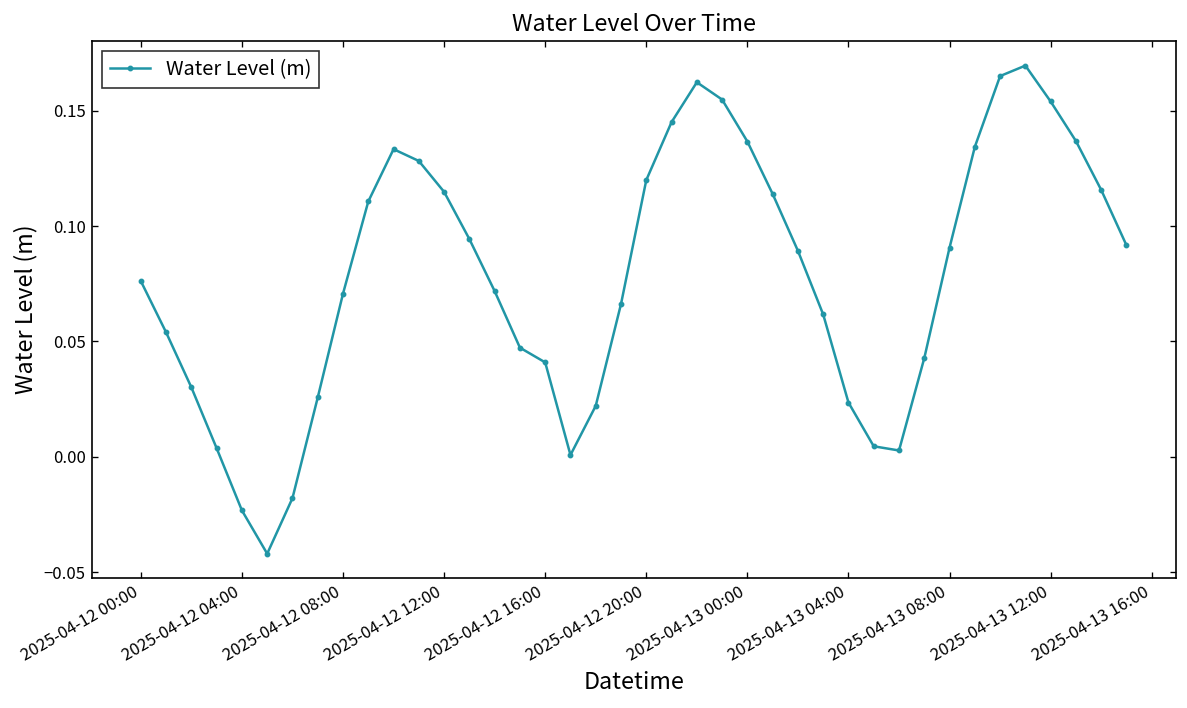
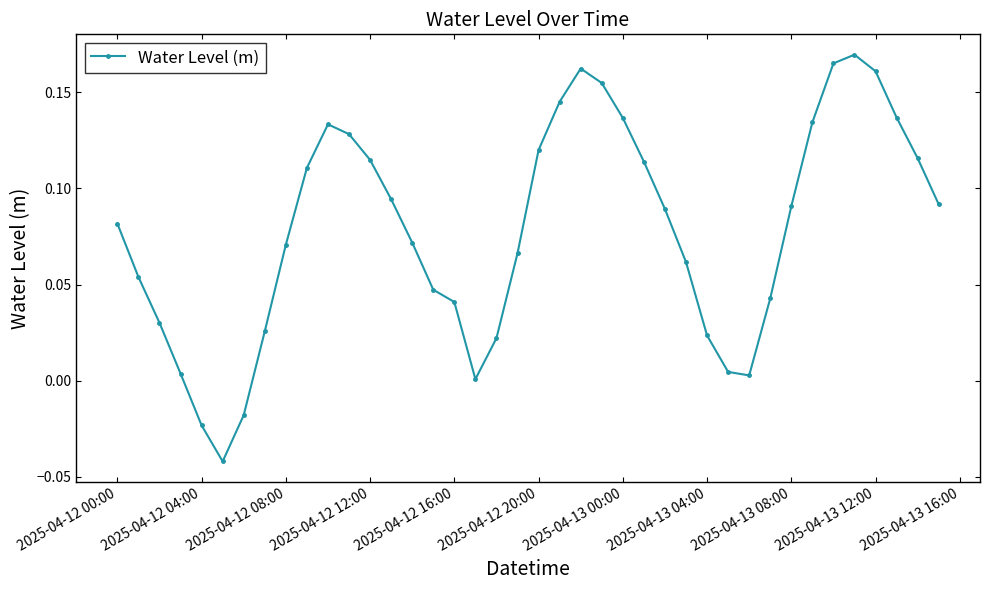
  {
-   "2025-04-12 00:00": 0.076,
+   "2025-04-12 00:00": 0.082,
    "2025-04-12 04:00": -0.023,
    "2025-04-12 08:00": 0.071,
    "2025-04-12 12:00": 0.115,
    "2025-04-12 16:00": 0.041,
    "2025-04-12 20:00": 0.120,
    "2025-04-13 00:00": 0.137,
    "2025-04-13 04:00": 0.024,
    "2025-04-13 08:00": 0.091,
-   "2025-04-13 12:00": 0.154
+   "2025-04-13 12:00": 0.161
  }
